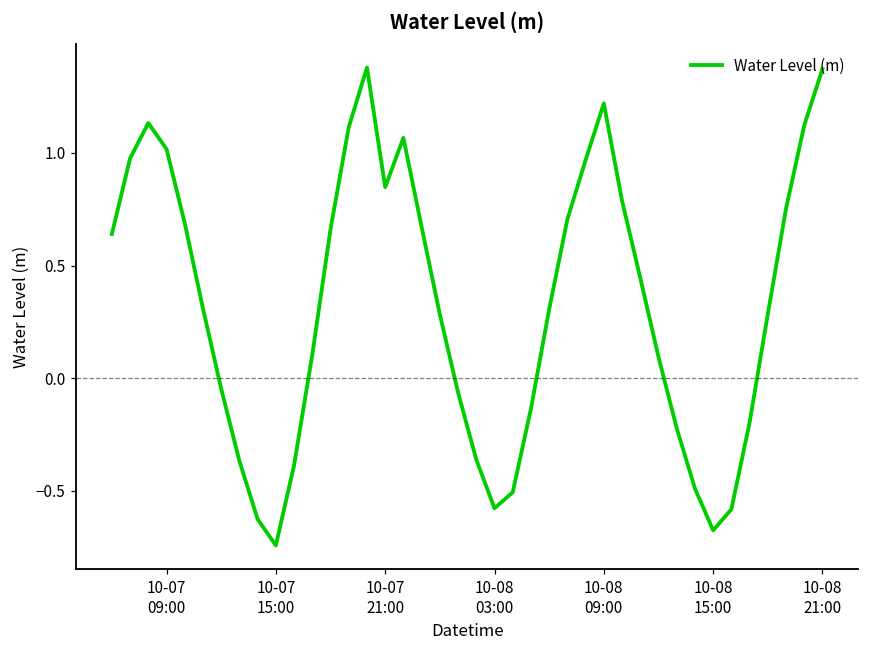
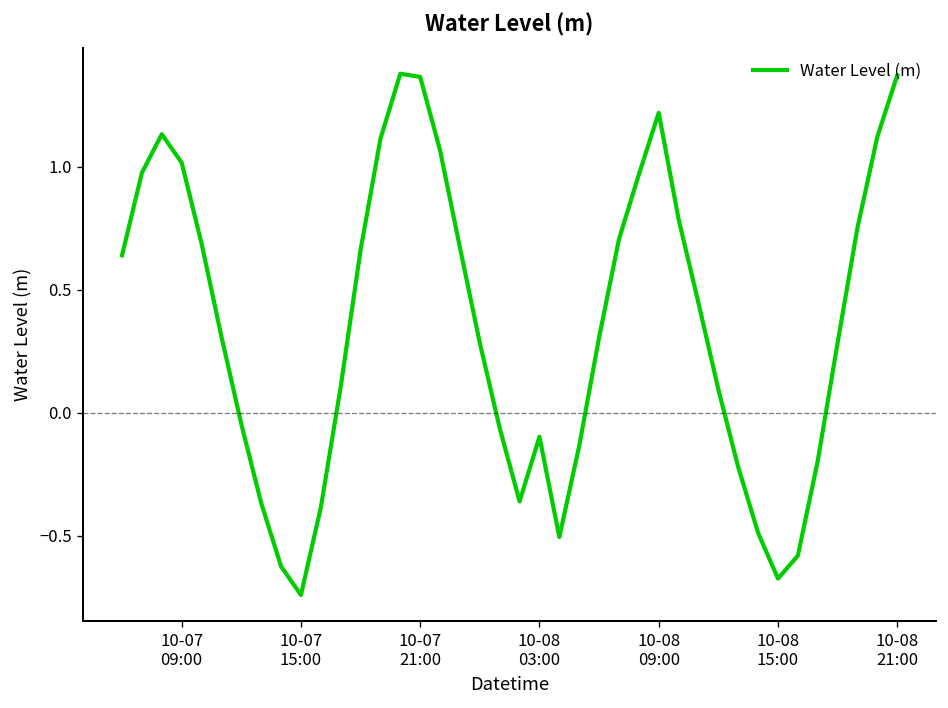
  {
    "10-07 09:00": 1.02,
    "10-07 15:00": -0.74,
-   "10-07 21:00": 0.85,
-   "10-08 03:00": -0.58,
+   "10-07 21:00": 1.37,
+   "10-08 03:00": -0.10,
    "10-08 09:00": 1.22,
    "10-08 15:00": -0.67,
    "10-08 21:00": 1.37
  }
